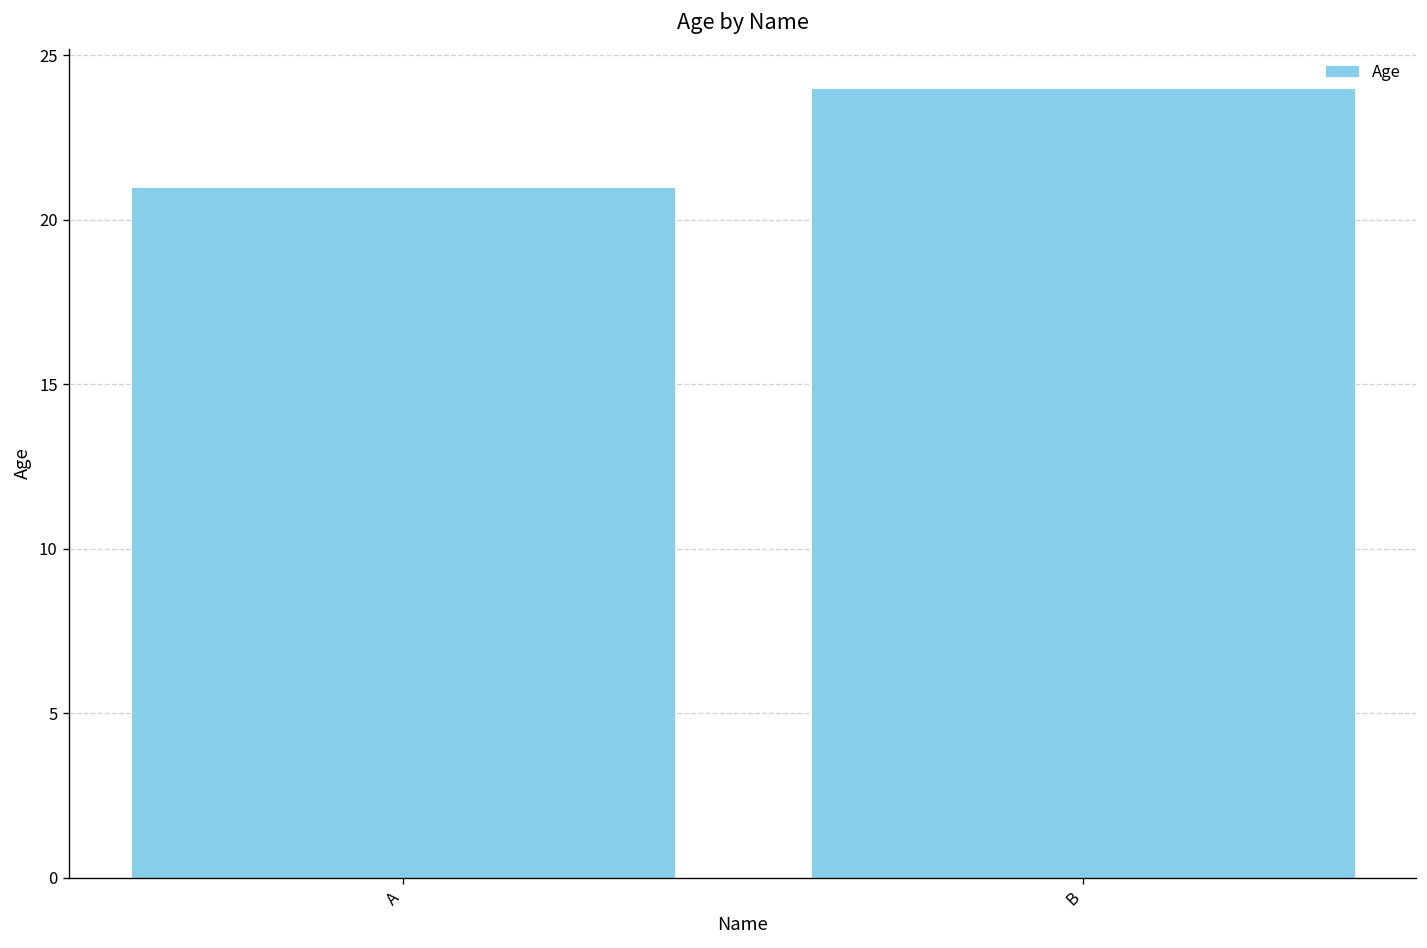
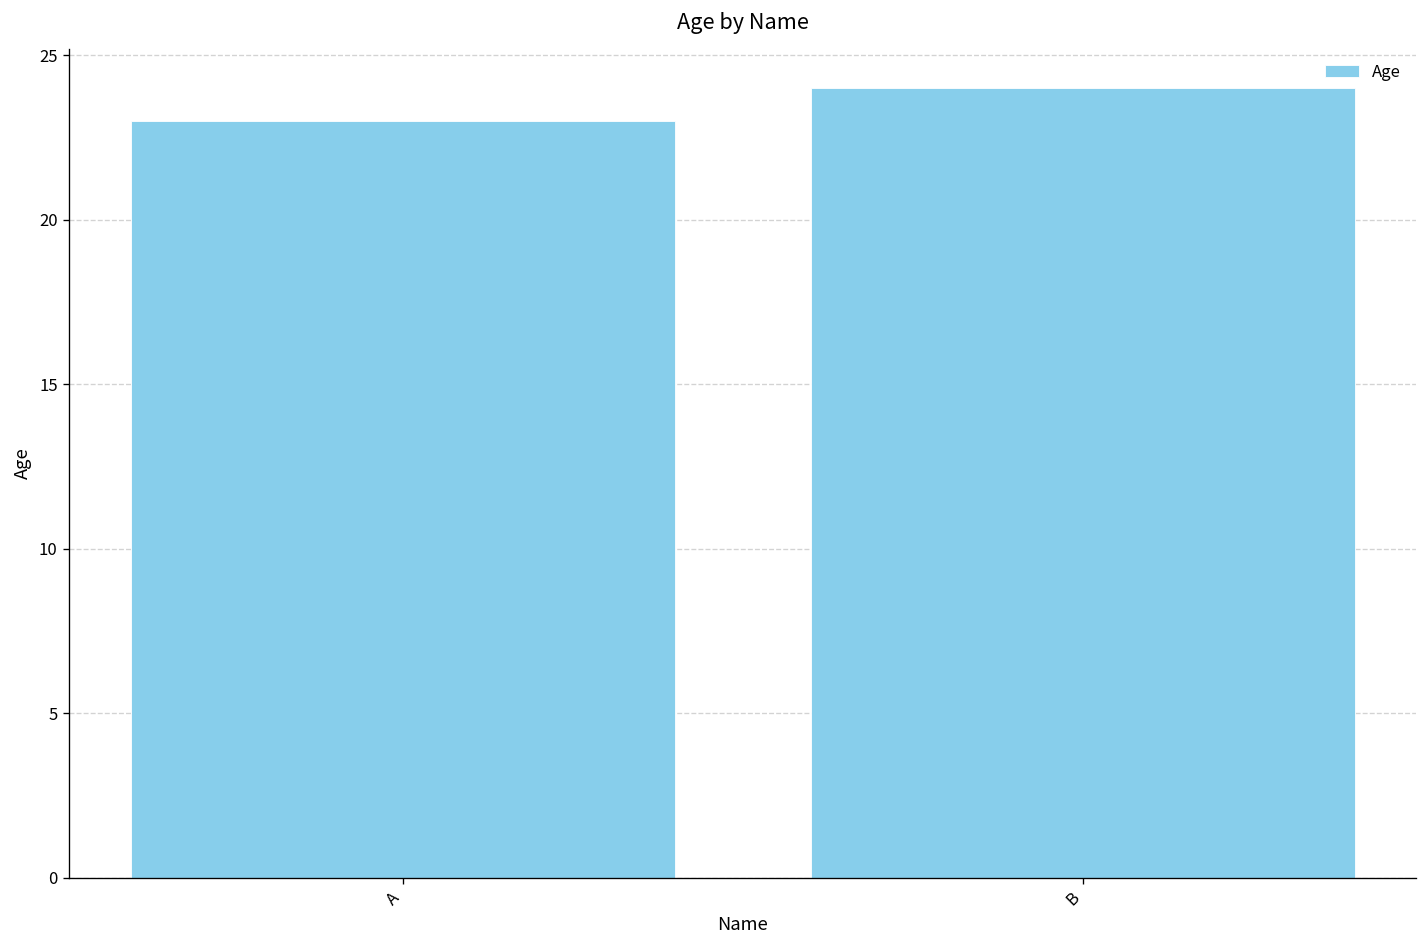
  {
-   "A": 21,
+   "A": 23,
    "B": 24
  }
